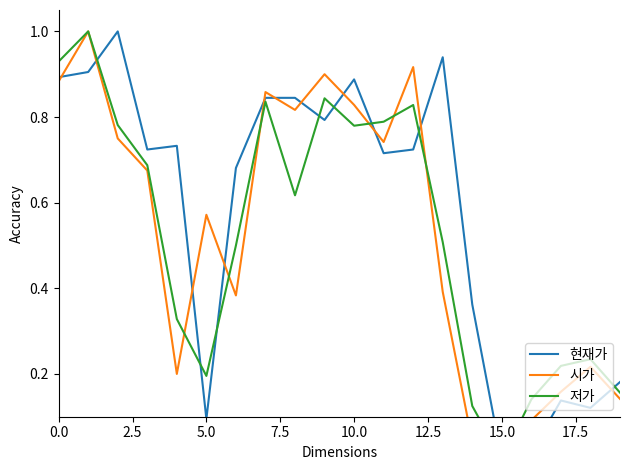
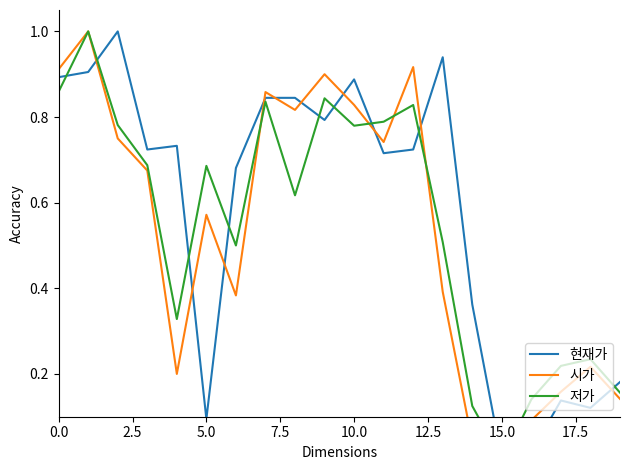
  {
    "현재가": {
      "0.0": 0.89,
      "10.0": 0.89
    },
    "시가": {
-     "0.0": 0.88,
+     "0.0": 0.91,
      "5.0": 0.57,
      "10.0": 0.83
    },
    "저가": {
-     "0.0": 0.93,
-     "5.0": 0.20,
+     "0.0": 0.86,
+     "5.0": 0.69,
      "10.0": 0.78
    }
  }
